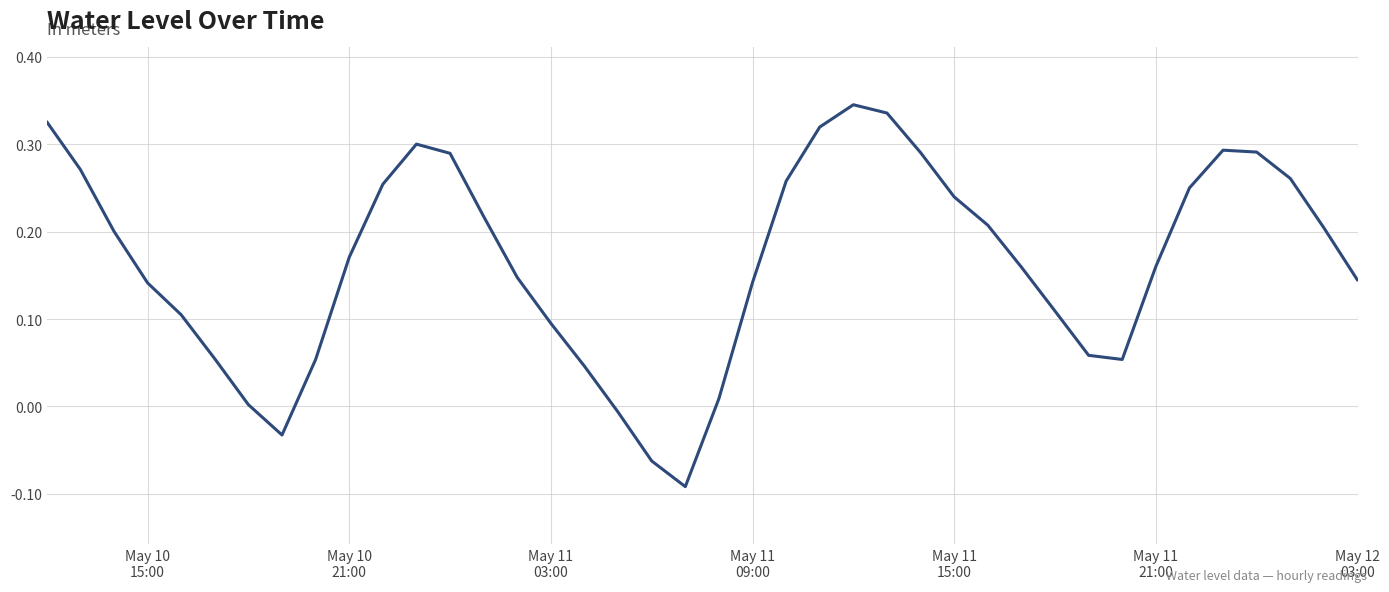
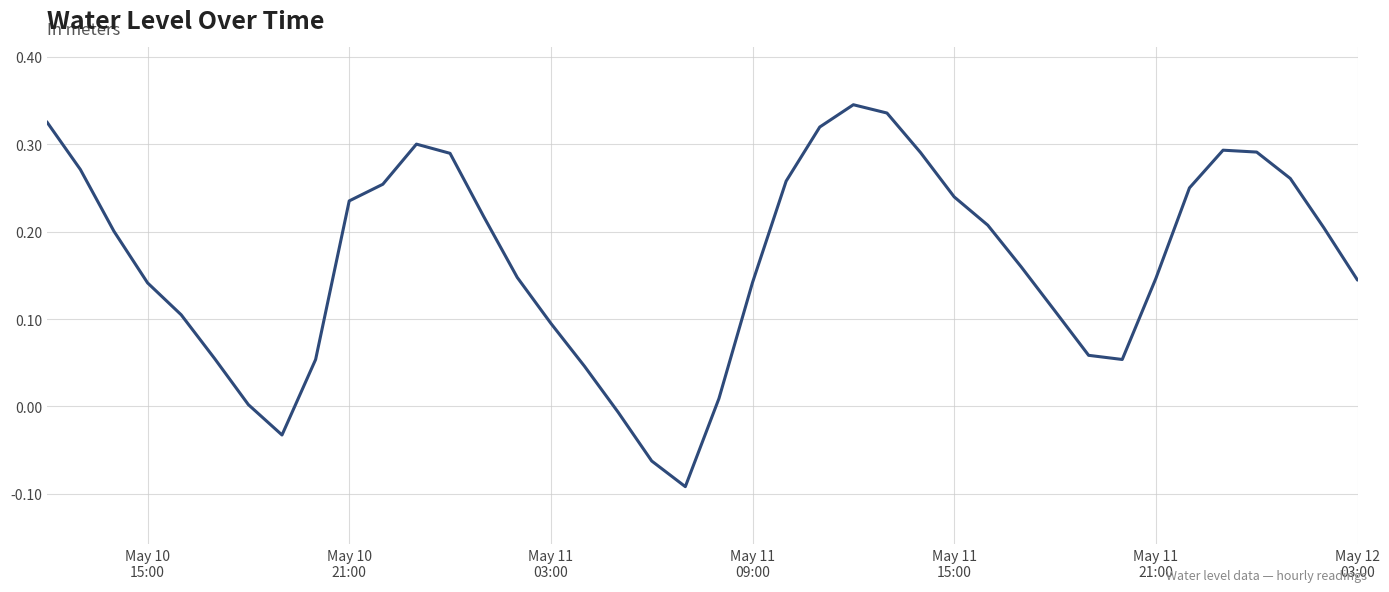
  {
    "May 10 15:00": 0.14,
-   "May 10 21:00": 0.17,
+   "May 10 21:00": 0.24,
    "May 11 03:00": 0.10,
    "May 11 09:00": 0.14,
    "May 11 15:00": 0.24,
-   "May 11 21:00": 0.16,
+   "May 11 21:00": 0.15,
    "May 12 03:00": 0.14
  }
